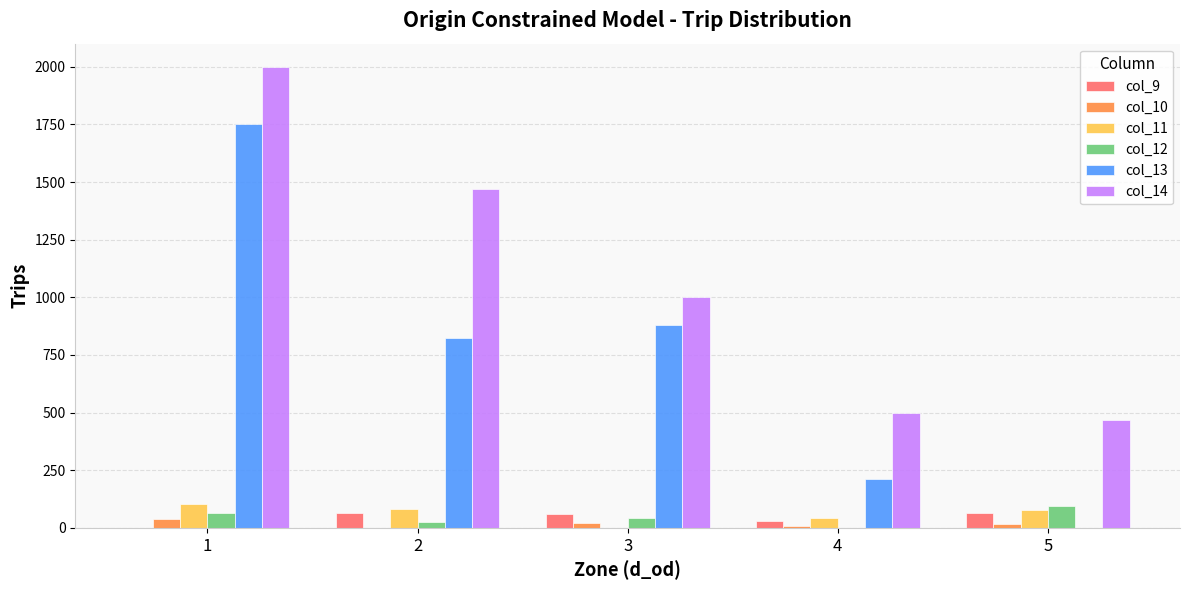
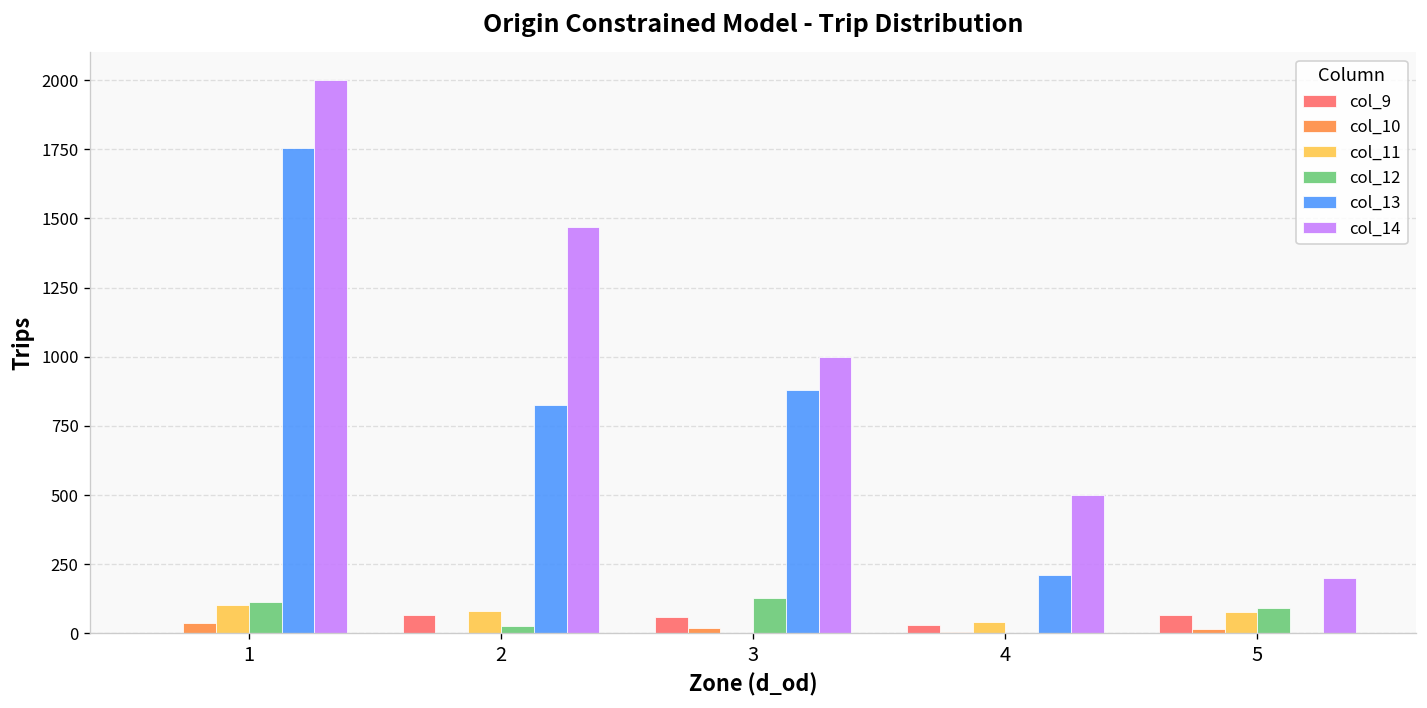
  {
    "col_11": {
      "1": 100,
      "2": 80,
      "4": 40,
      "5": 80
    },
    "col_12": {
-     "1": 70,
+     "1": 110,
      "2": 30,
-     "3": 40,
+     "3": 130,
      "5": 90
    },
    "col_13": {
      "1": 1750,
      "2": 820,
      "3": 880,
      "4": 210
    },
    "col_14": {
      "1": 2000,
      "2": 1470,
      "3": 1000,
      "4": 500,
-     "5": 470
+     "5": 200
    }
  }
